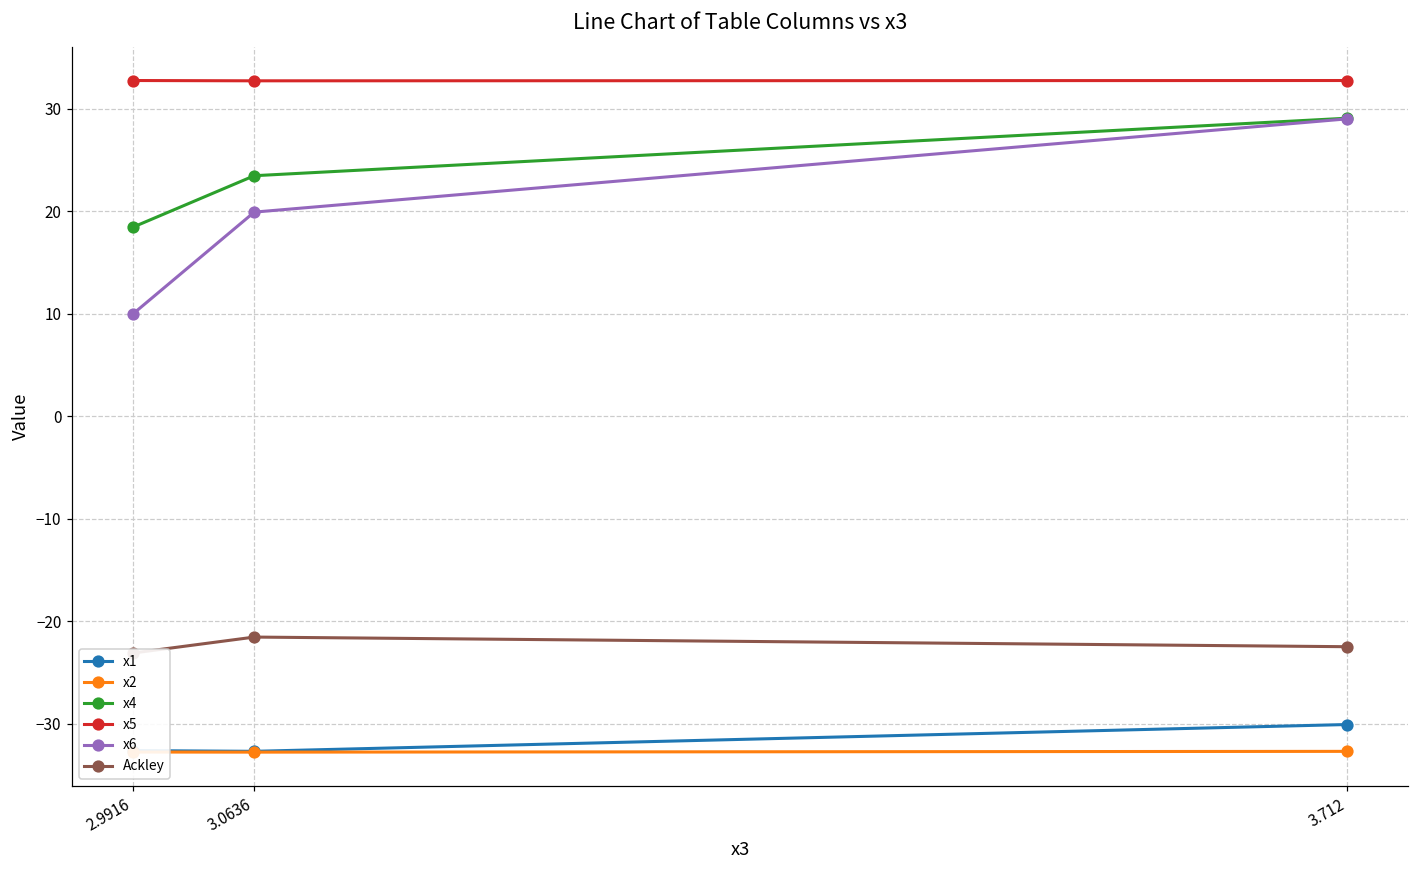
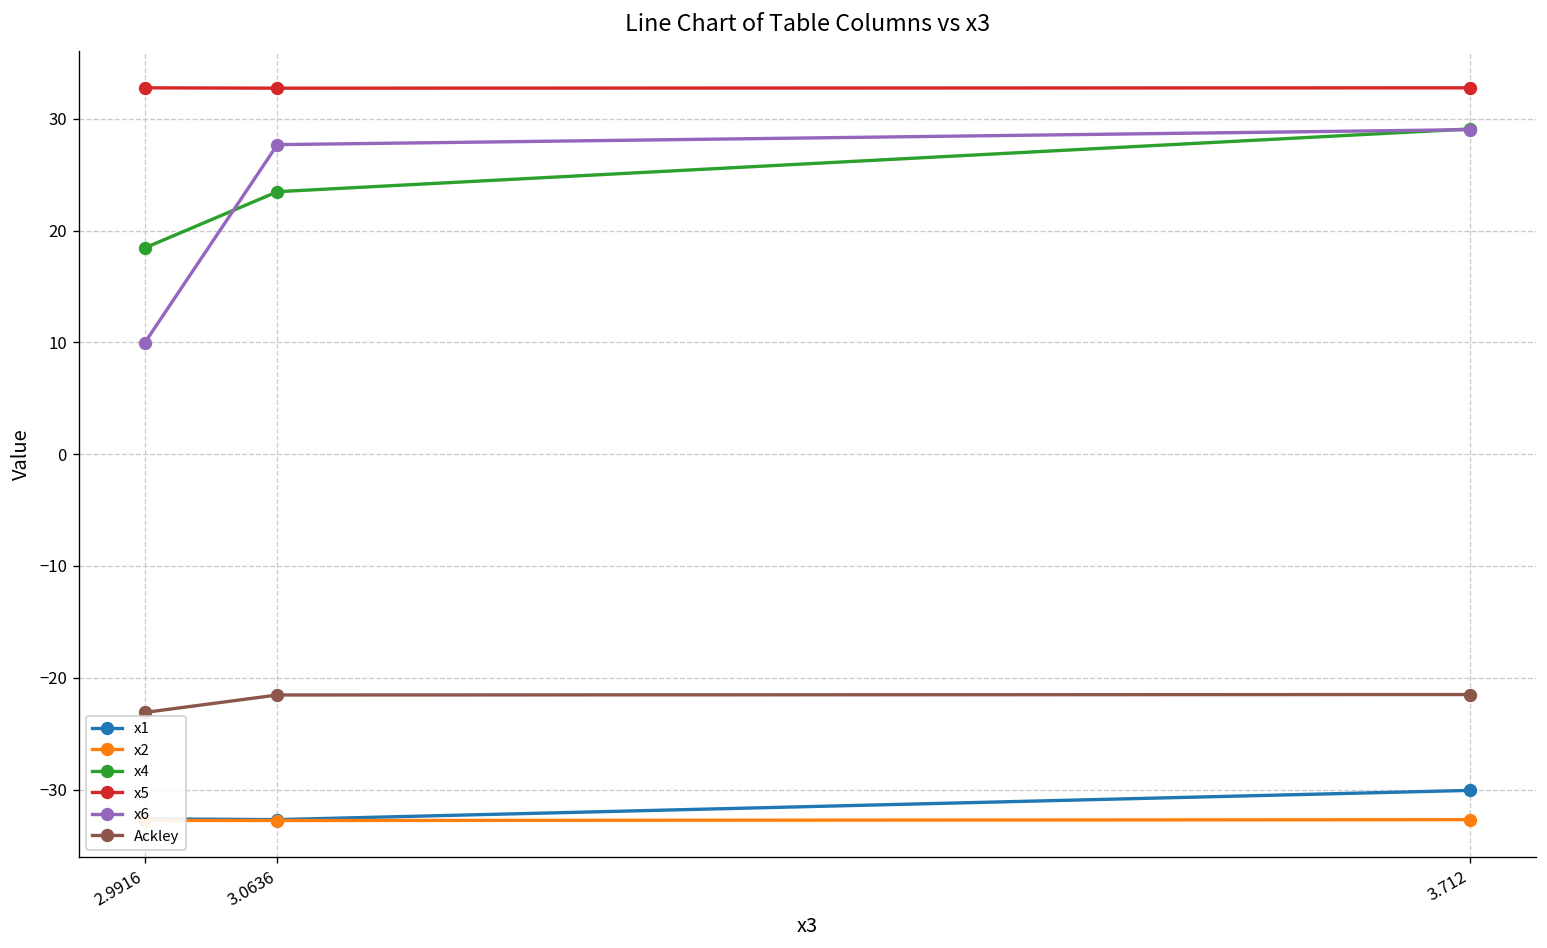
  {
    "x1": {
      "3.712": -30
    },
    "x2": {
      "3.712": -33
    },
    "x4": {
      "2.9916": 18,
      "3.0636": 23
    },
    "x5": {
      "2.9916": 33,
      "3.0636": 33,
      "3.712": 33
    },
    "x6": {
      "2.9916": 10,
-     "3.0636": 20
+     "3.0636": 28
    },
    "Ackley": {
      "3.0636": -22,
-     "3.712": -22
+     "3.712": -21
    }
  }
